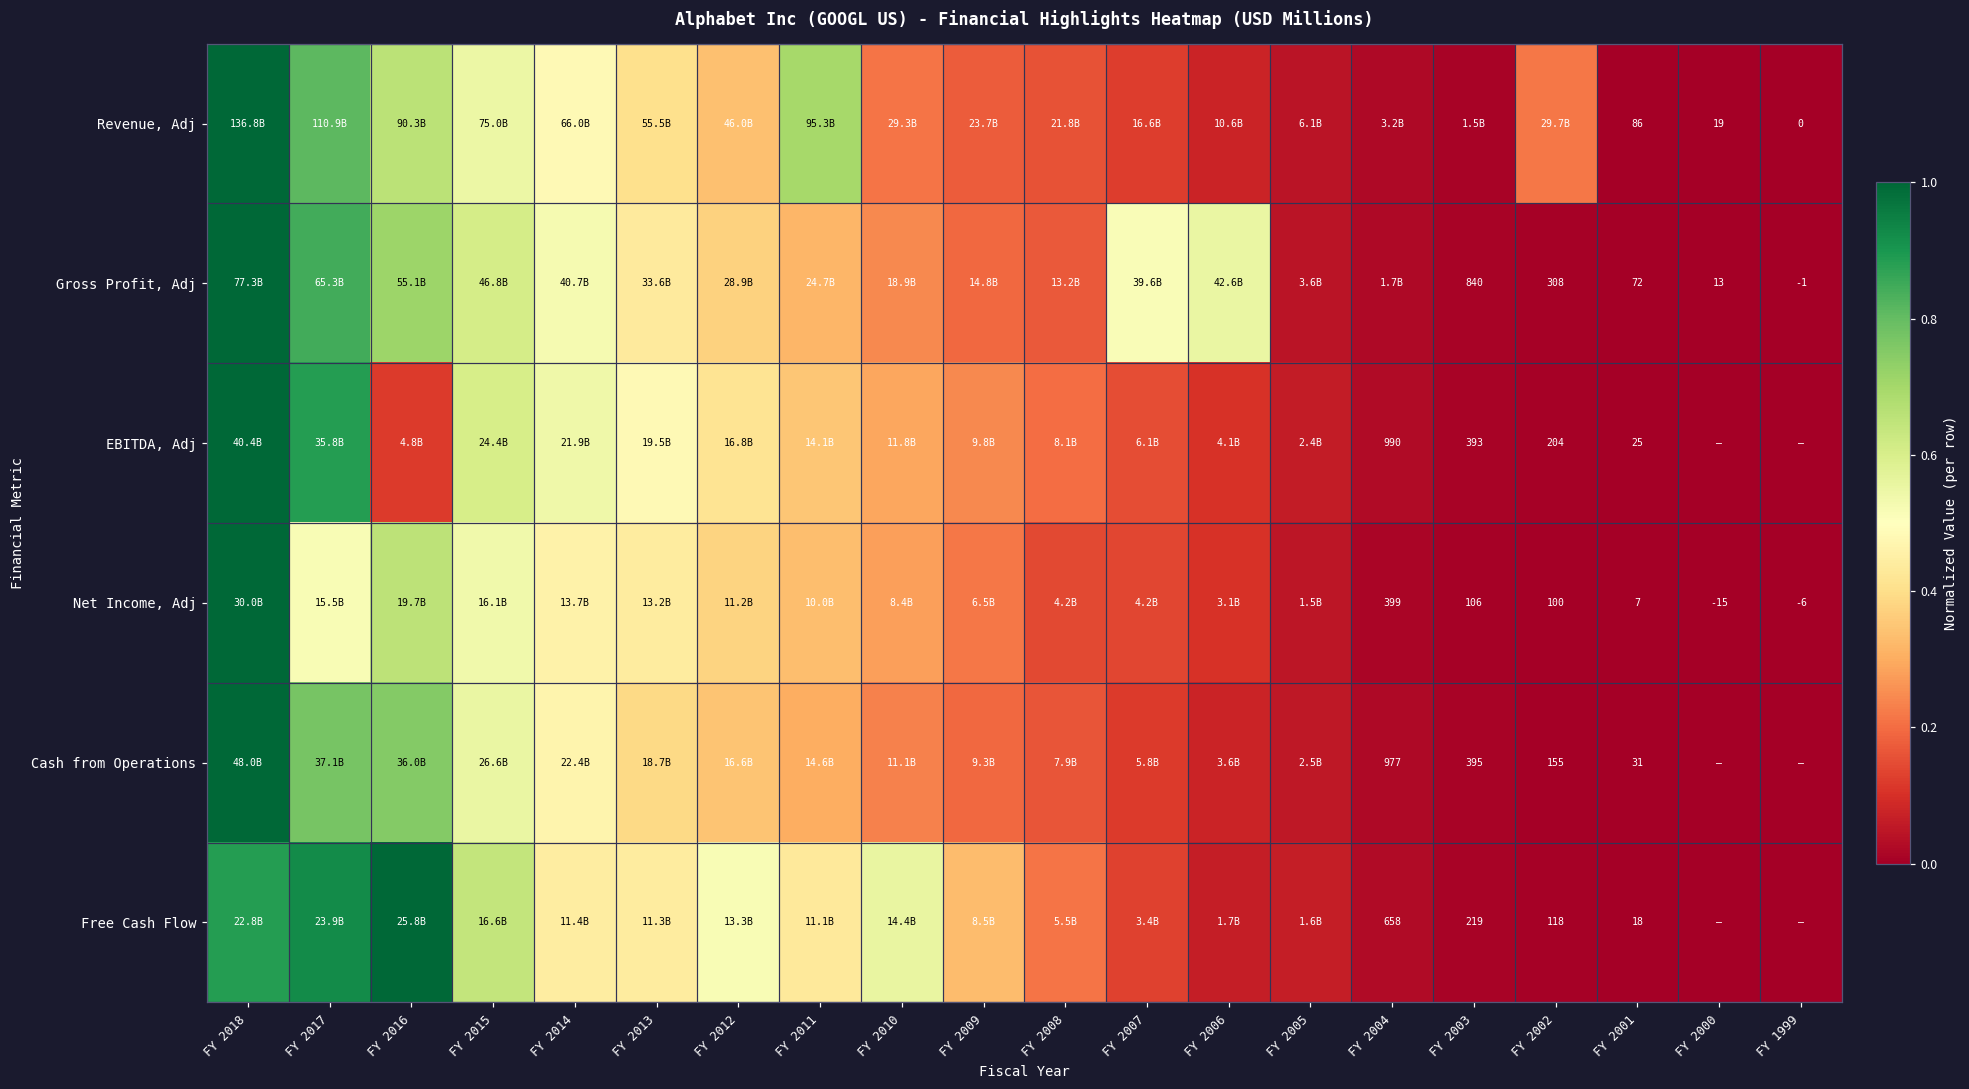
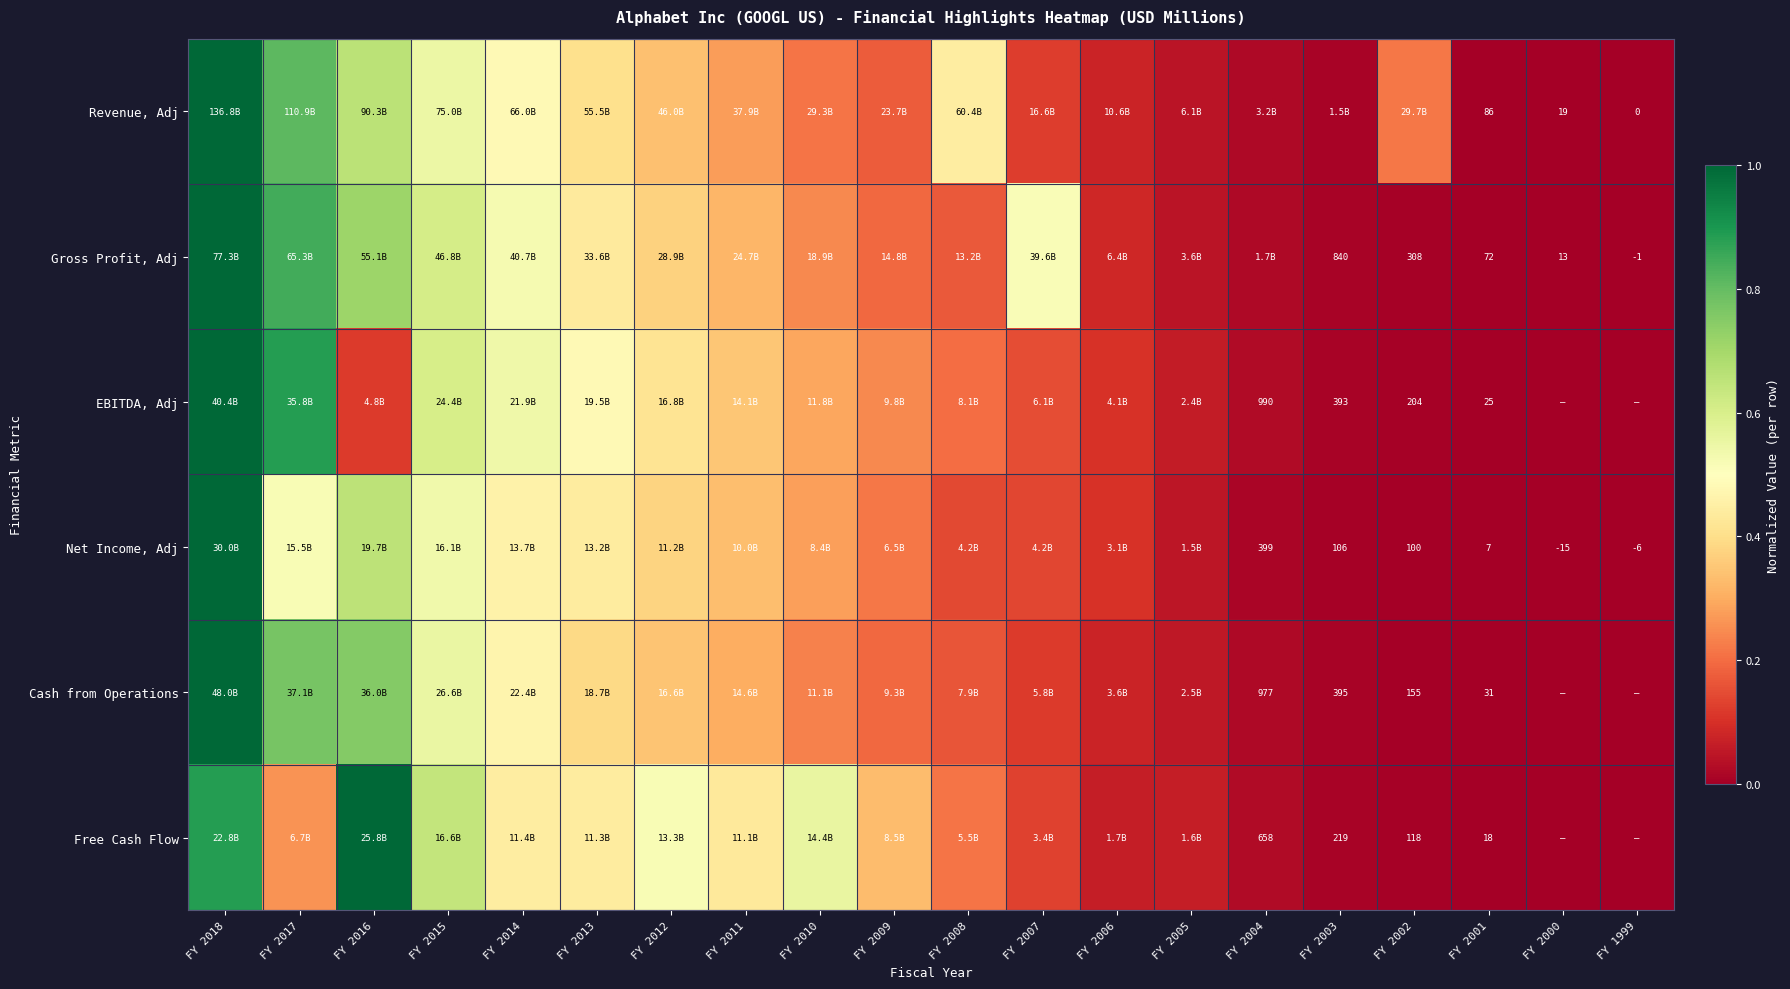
  {
    "Revenue, Adj": {
      "FY 2018": "136.8B",
      "FY 2017": "110.9B",
      "FY 2016": "90.3B",
      "FY 2015": "75.0B",
      "FY 2014": "66.0B",
      "FY 2013": "55.5B",
      "FY 2012": "46.0B",
-     "FY 2011": "95.3B",
+     "FY 2011": "37.9B",
      "FY 2010": "29.3B",
      "FY 2009": "23.7B",
-     "FY 2008": "21.8B",
+     "FY 2008": "60.4B",
      "FY 2007": "16.6B",
      "FY 2006": "10.6B",
      "FY 2005": "6.1B",
      "FY 2004": "3.2B",
      "FY 2003": "1.5B",
      "FY 2002": "29.7B",
      "FY 2001": "86",
      "FY 2000": "19",
      "FY 1999": "0"
    },
    "Gross Profit, Adj": {
      "FY 2018": "77.3B",
      "FY 2017": "65.3B",
      "FY 2016": "55.1B",
      "FY 2015": "46.8B",
      "FY 2014": "40.7B",
      "FY 2013": "33.6B",
      "FY 2012": "28.9B",
      "FY 2011": "24.7B",
      "FY 2010": "18.9B",
      "FY 2009": "14.8B",
      "FY 2008": "13.2B",
      "FY 2007": "39.6B",
-     "FY 2006": "42.6B",
+     "FY 2006": "6.4B",
      "FY 2005": "3.6B",
      "FY 2004": "1.7B",
      "FY 2003": "840",
      "FY 2002": "308",
      "FY 2001": "72",
      "FY 2000": "13",
      "FY 1999": "-1"
    },
    "EBITDA, Adj": {
      "FY 2018": "40.4B",
      "FY 2017": "35.8B",
      "FY 2016": "4.8B",
      "FY 2015": "24.4B",
      "FY 2014": "21.9B",
      "FY 2013": "19.5B",
      "FY 2012": "16.8B",
      "FY 2011": "14.1B",
      "FY 2010": "11.8B",
      "FY 2009": "9.8B",
      "FY 2008": "8.1B",
      "FY 2007": "6.1B",
      "FY 2006": "4.1B",
      "FY 2005": "2.4B",
      "FY 2004": "990",
      "FY 2003": "393",
      "FY 2002": "204",
      "FY 2001": "25"
    },
    "Net Income, Adj": {
      "FY 2018": "30.0B",
      "FY 2017": "15.5B",
      "FY 2016": "19.7B",
      "FY 2015": "16.1B",
      "FY 2014": "13.7B",
      "FY 2013": "13.2B",
      "FY 2012": "11.2B",
      "FY 2011": "10.0B",
      "FY 2010": "8.4B",
      "FY 2009": "6.5B",
      "FY 2008": "4.2B",
      "FY 2007": "4.2B",
      "FY 2006": "3.1B",
      "FY 2005": "1.5B",
      "FY 2004": "399",
      "FY 2003": "106",
      "FY 2002": "100",
      "FY 2001": "7",
      "FY 2000": "-15",
      "FY 1999": "-6"
    },
    "Cash from Operations": {
      "FY 2018": "48.0B",
      "FY 2017": "37.1B",
      "FY 2016": "36.0B",
      "FY 2015": "26.6B",
      "FY 2014": "22.4B",
      "FY 2013": "18.7B",
      "FY 2012": "16.6B",
      "FY 2011": "14.6B",
      "FY 2010": "11.1B",
      "FY 2009": "9.3B",
      "FY 2008": "7.9B",
      "FY 2007": "5.8B",
      "FY 2006": "3.6B",
      "FY 2005": "2.5B",
      "FY 2004": "977",
      "FY 2003": "395",
      "FY 2002": "155",
      "FY 2001": "31"
    },
    "Free Cash Flow": {
      "FY 2018": "22.8B",
-     "FY 2017": "23.9B",
+     "FY 2017": "6.7B",
      "FY 2016": "25.8B",
      "FY 2015": "16.6B",
      "FY 2014": "11.4B",
      "FY 2013": "11.3B",
      "FY 2012": "13.3B",
      "FY 2011": "11.1B",
      "FY 2010": "14.4B",
      "FY 2009": "8.5B",
      "FY 2008": "5.5B",
      "FY 2007": "3.4B",
      "FY 2006": "1.7B",
      "FY 2005": "1.6B",
      "FY 2004": "658",
      "FY 2003": "219",
      "FY 2002": "118",
      "FY 2001": "18"
    }
  }
